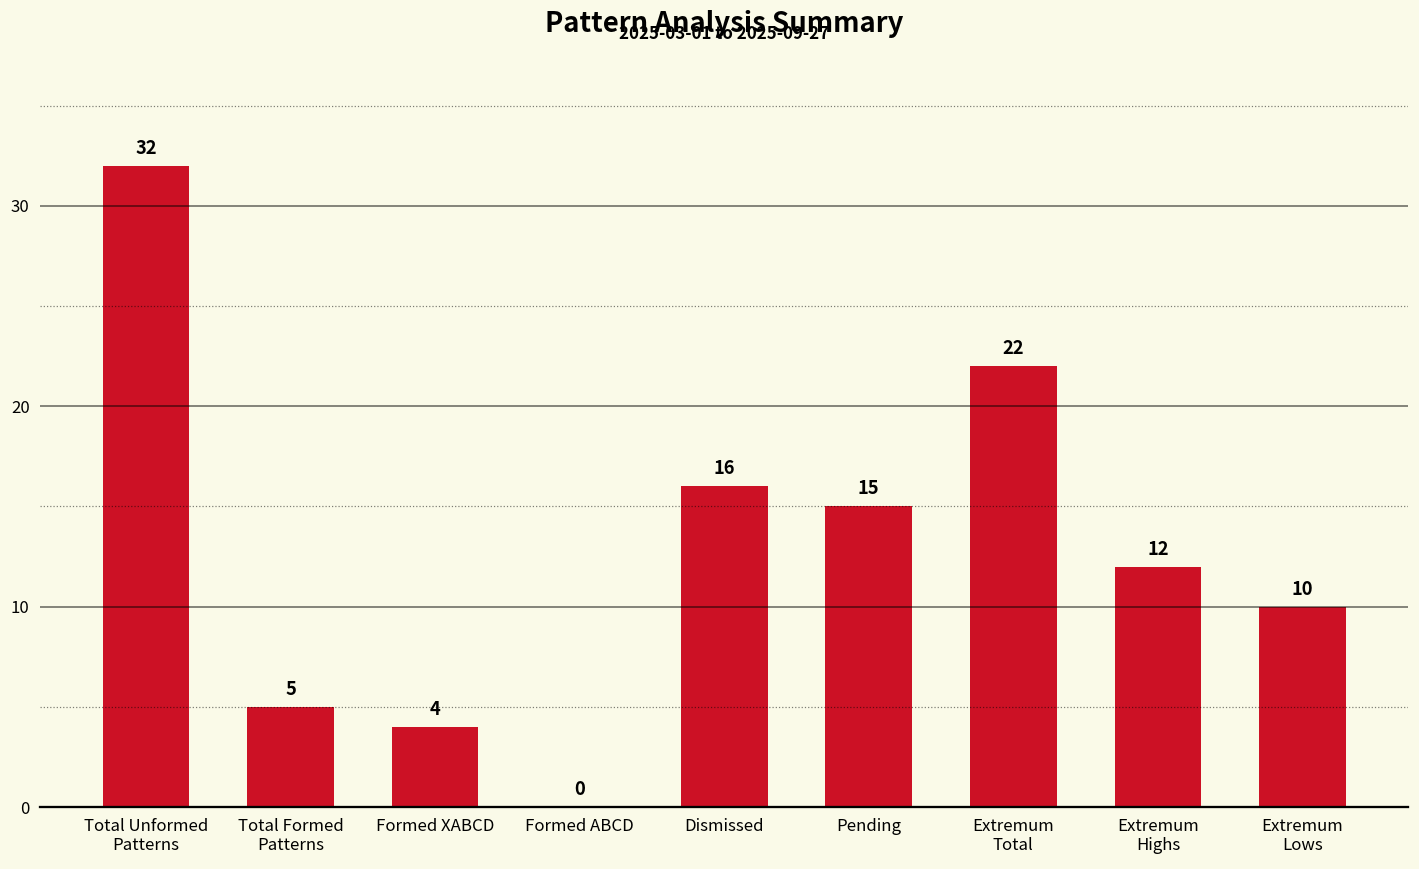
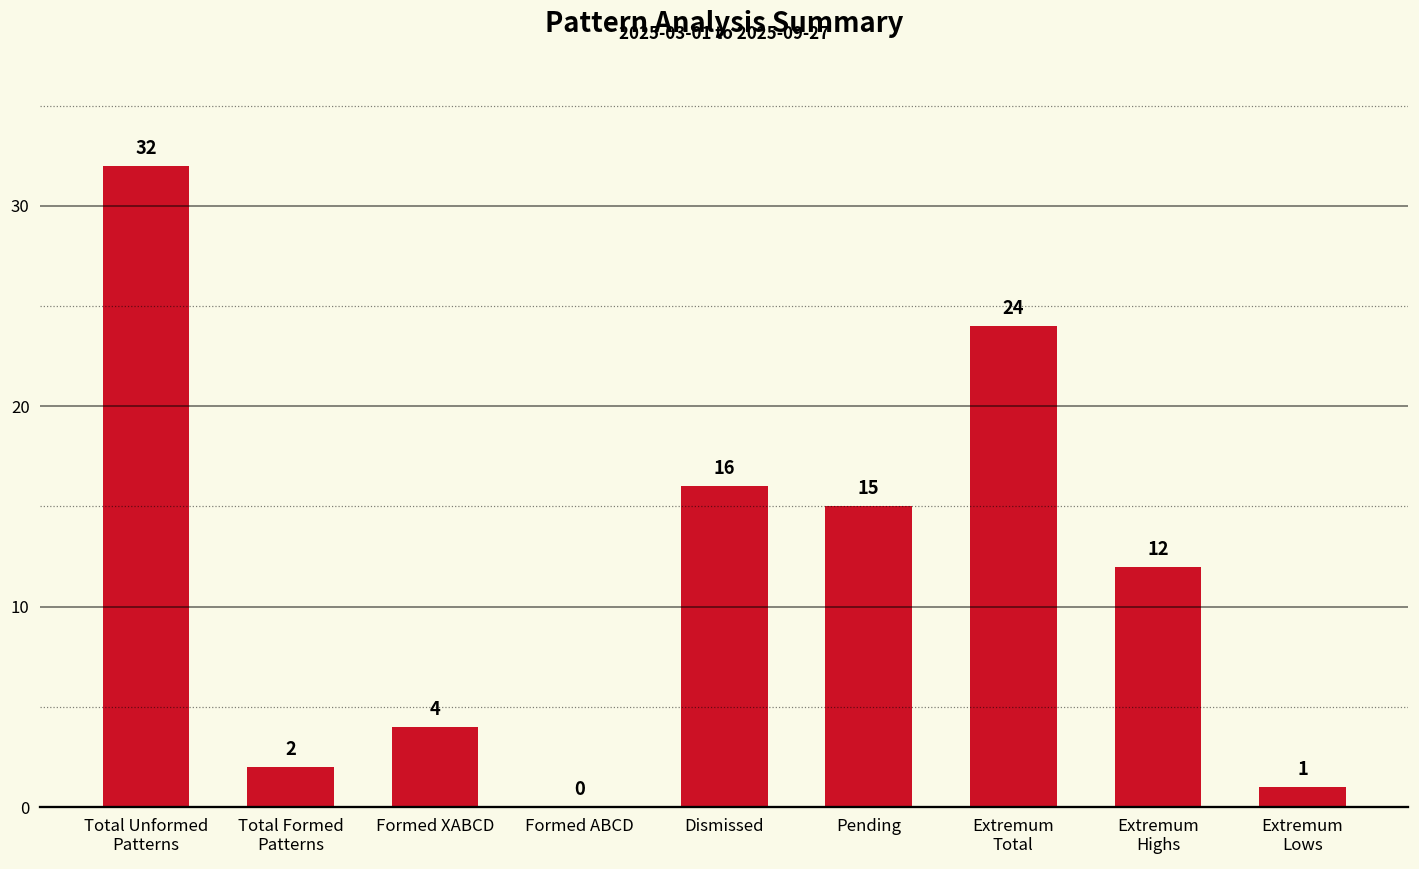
  {
    "Total Unformed Patterns": 32,
-   "Total Formed Patterns": 5,
+   "Total Formed Patterns": 2,
    "Formed XABCD": 4,
    "Formed ABCD": 0,
    "Dismissed": 16,
    "Pending": 15,
-   "Extremum Total": 22,
+   "Extremum Total": 24,
    "Extremum Highs": 12,
-   "Extremum Lows": 10
+   "Extremum Lows": 1
  }
